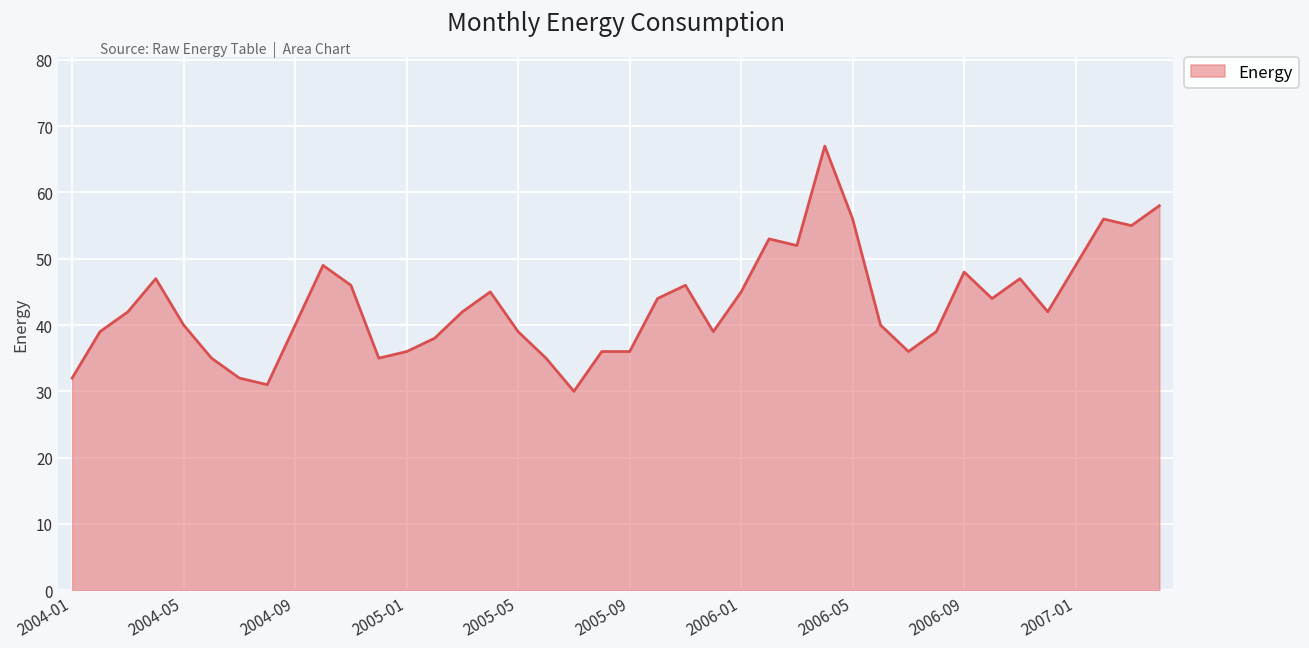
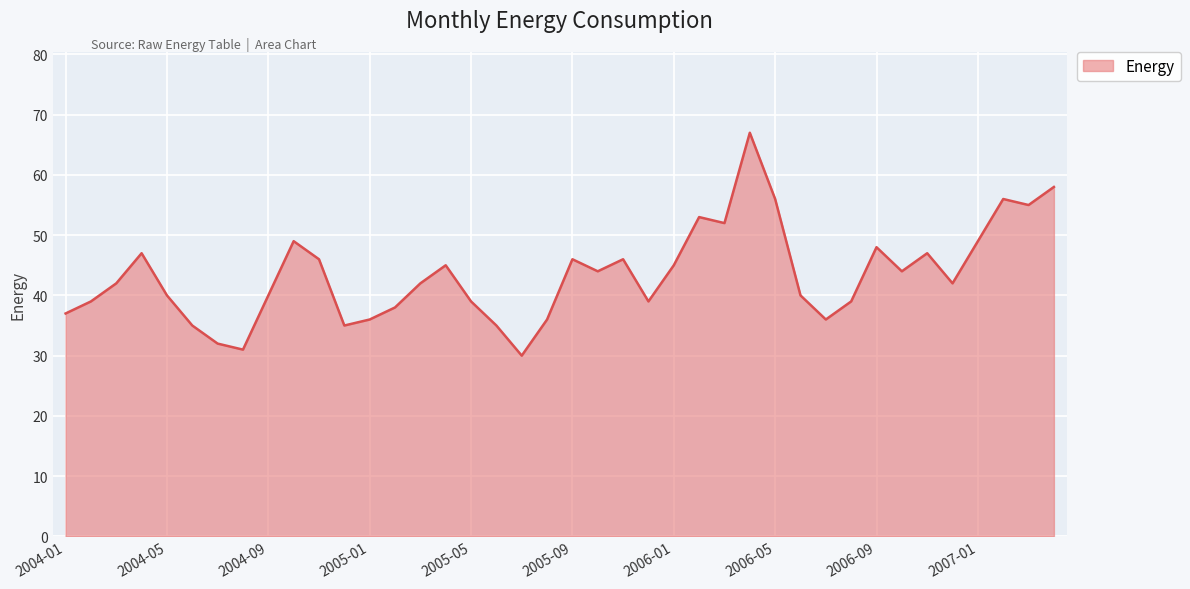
  {
-   "2004-01": 32,
+   "2004-01": 37,
    "2004-05": 40,
    "2004-09": 40,
    "2005-01": 36,
    "2005-05": 39,
-   "2005-09": 36,
+   "2005-09": 46,
    "2006-01": 45,
    "2006-05": 56,
    "2006-09": 48,
    "2007-01": 49
  }
